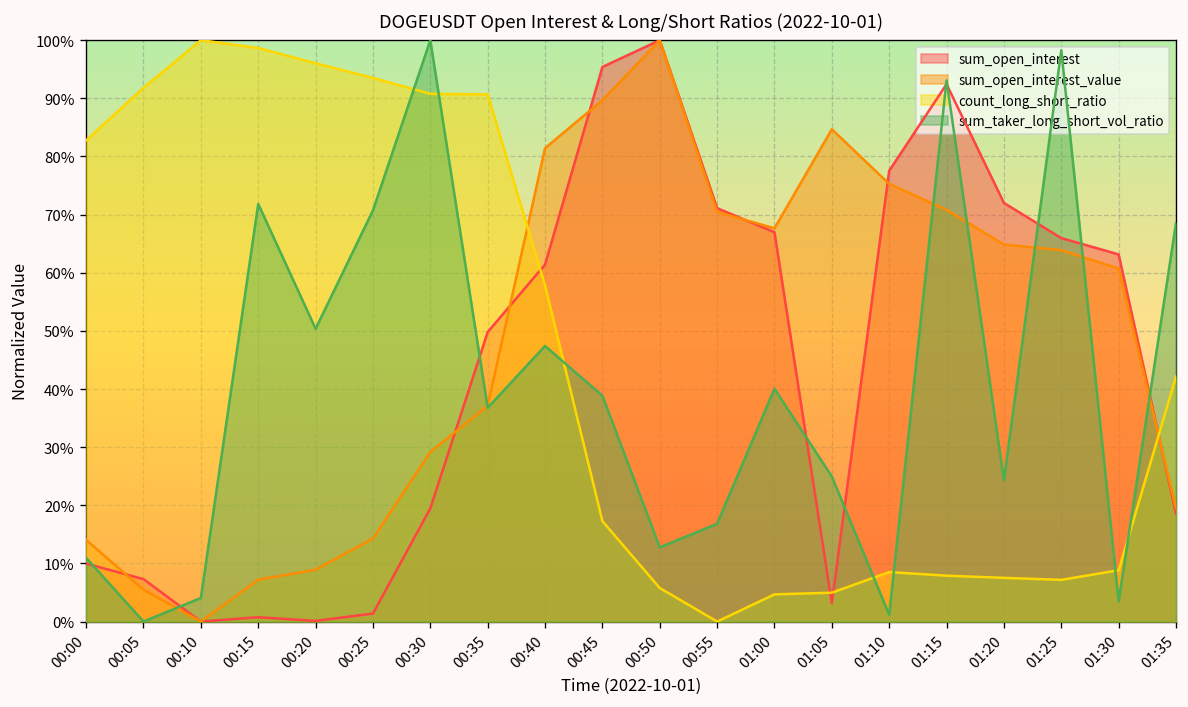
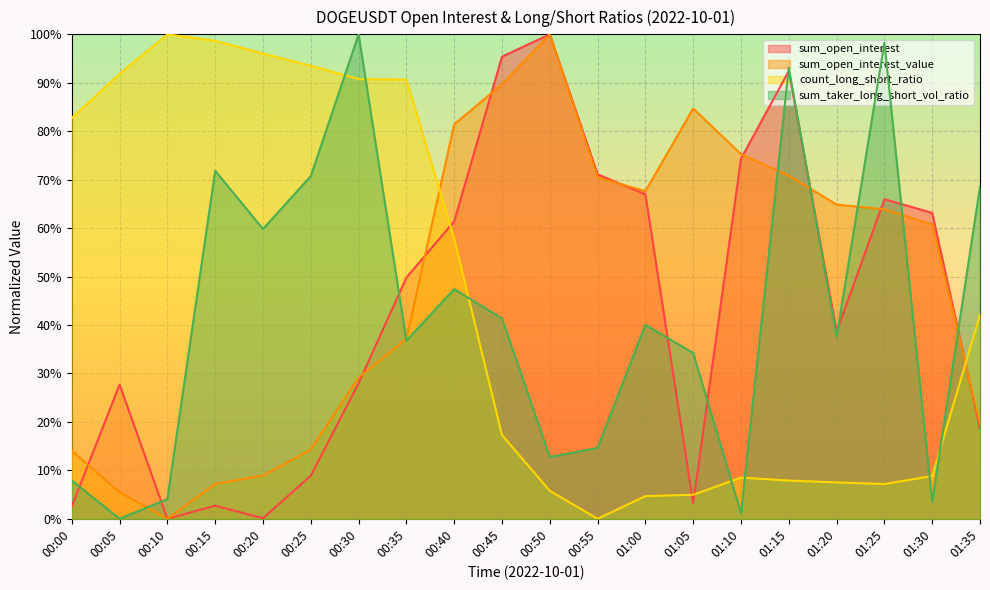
  {
    "sum_open_interest": {
-     "00:00": "10%",
-     "00:05": "7%",
-     "00:15": "1%",
+     "00:00": "3%",
+     "00:05": "28%",
+     "00:15": "3%",
      "00:20": "0%",
-     "00:25": "1%",
-     "00:30": "19%",
+     "00:25": "9%",
+     "00:30": "28%",
      "00:35": "50%",
      "00:40": "61%",
      "00:45": "95%",
      "00:55": "71%",
      "01:00": "67%",
      "01:05": "3%",
-     "01:10": "78%",
-     "01:20": "72%",
+     "01:10": "74%",
+     "01:20": "39%",
      "01:25": "66%",
      "01:30": "63%",
      "01:35": "19%"
    },
    "sum_taker_long_short_vol_ratio": {
-     "00:00": "11%",
+     "00:00": "8%",
      "00:05": "0%",
      "00:10": "4%",
      "00:15": "72%",
-     "00:20": "50%",
+     "00:20": "60%",
      "00:25": "71%",
      "00:30": "100%",
      "00:40": "47%",
-     "00:45": "39%",
+     "00:45": "41%",
      "00:50": "13%",
-     "00:55": "17%",
+     "00:55": "15%",
      "01:00": "40%",
-     "01:05": "25%",
+     "01:05": "34%",
      "01:10": "1%",
-     "01:20": "24%",
+     "01:20": "38%",
      "01:30": "3%",
      "01:35": "69%"
    }
  }
